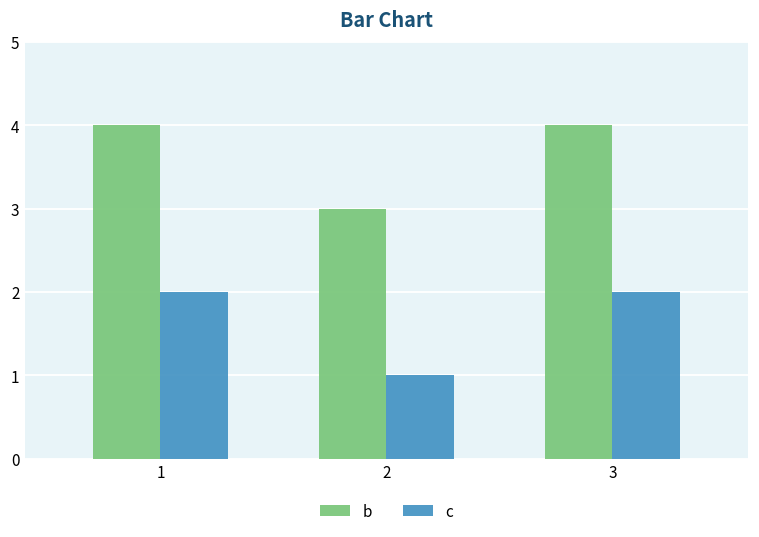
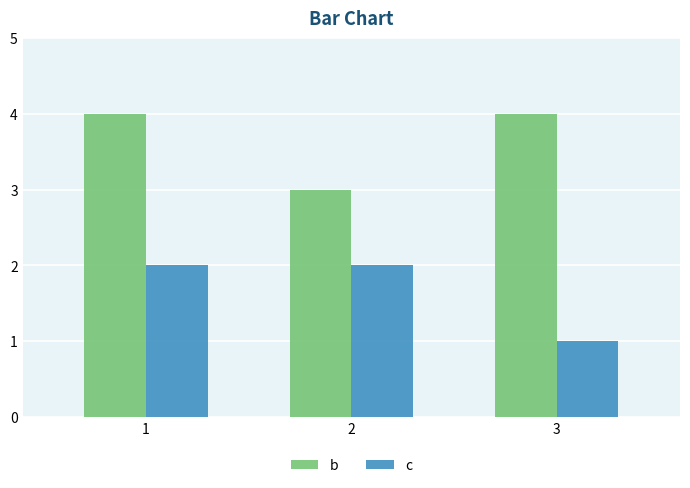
  {
    "b": {
      "1": 4,
      "2": 3,
      "3": 4
    },
    "c": {
      "1": 2,
-     "2": 1,
-     "3": 2
+     "2": 2,
+     "3": 1
    }
  }
